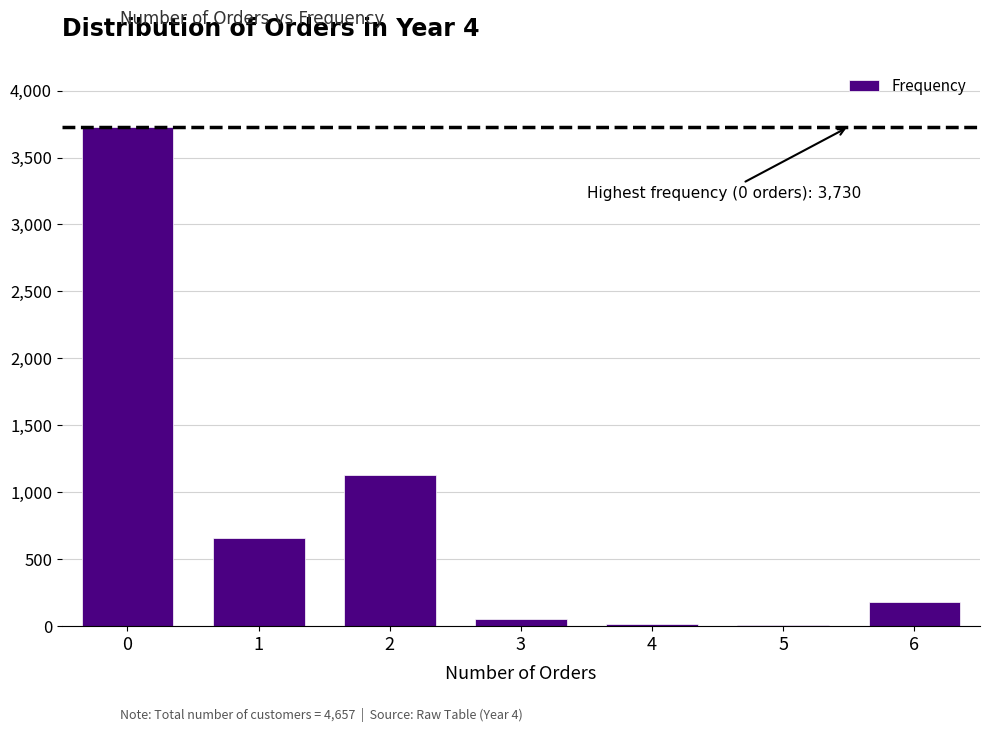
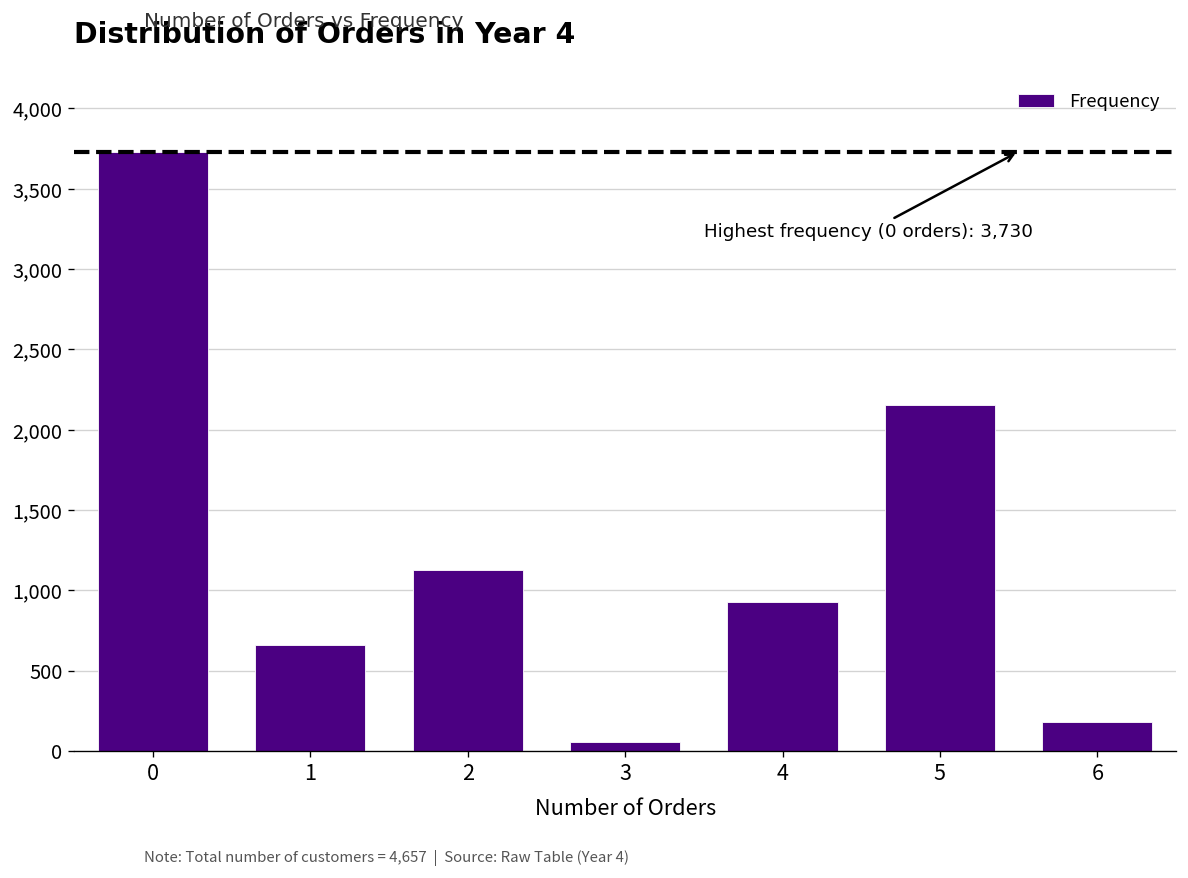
  {
    "0": "3,730",
    "1": "660",
    "2": "1,130",
    "3": "60",
-   "4": "10",
-   "5": "10",
+   "4": "930",
+   "5": "2,150",
    "6": "180"
  }
